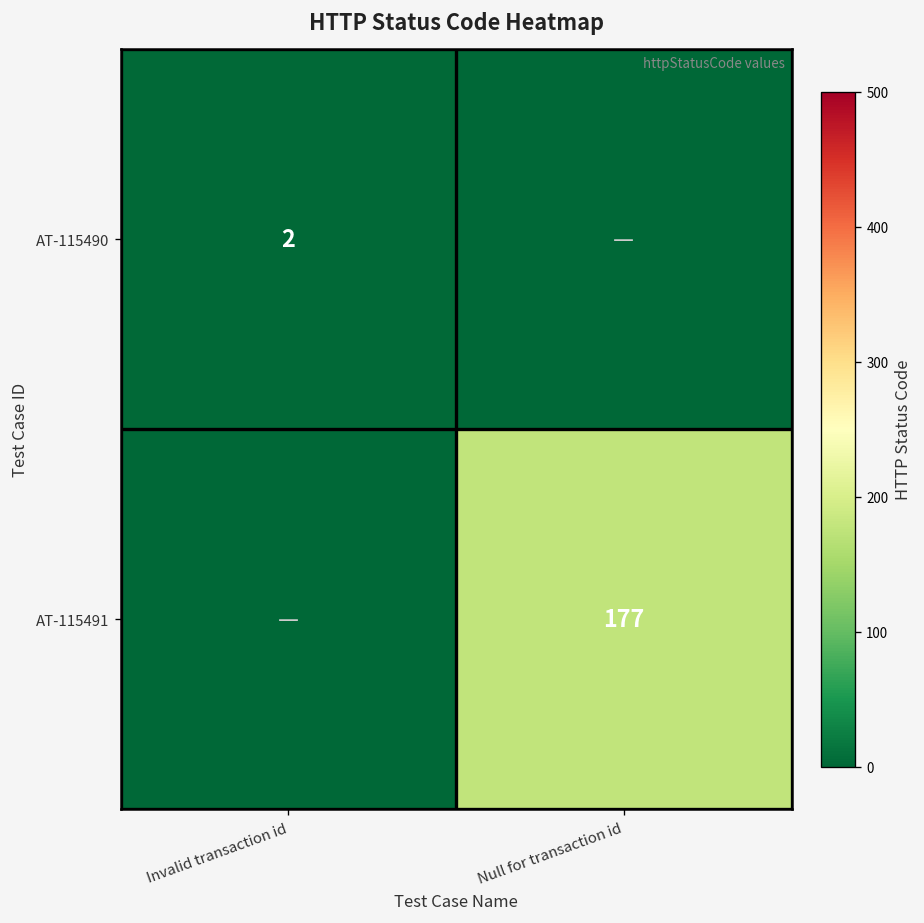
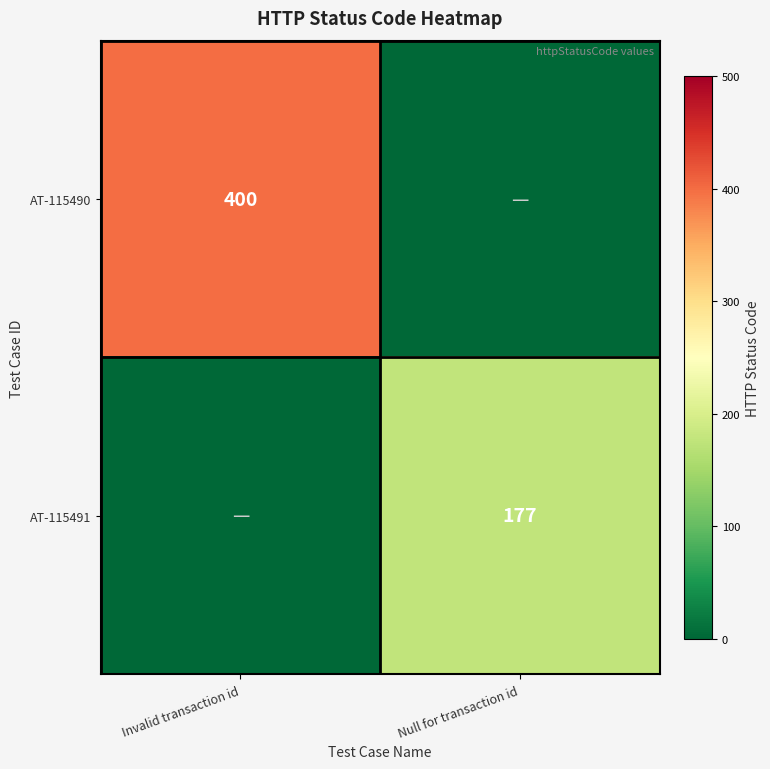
  {
    "AT-115490": {
-     "Invalid transaction id": 2
+     "Invalid transaction id": 400
    },
    "AT-115491": {
      "Null for transaction id": 177
    }
  }
